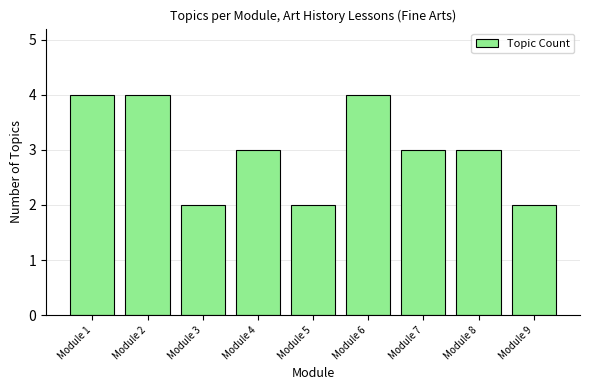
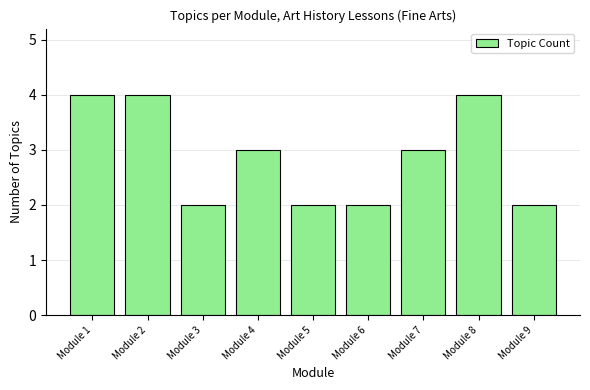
  {
    "Module 1": 4,
    "Module 2": 4,
    "Module 3": 2,
    "Module 4": 3,
    "Module 5": 2,
-   "Module 6": 4,
+   "Module 6": 2,
    "Module 7": 3,
-   "Module 8": 3,
+   "Module 8": 4,
    "Module 9": 2
  }
